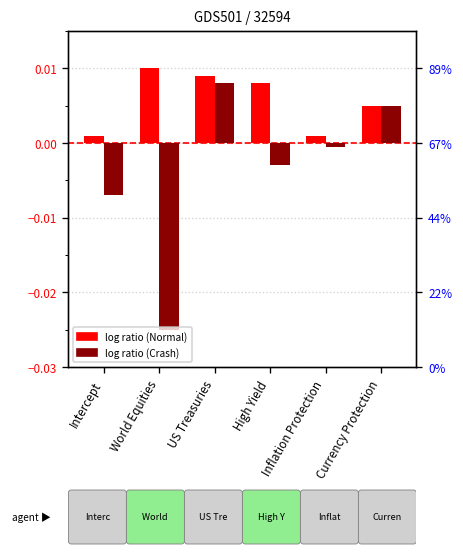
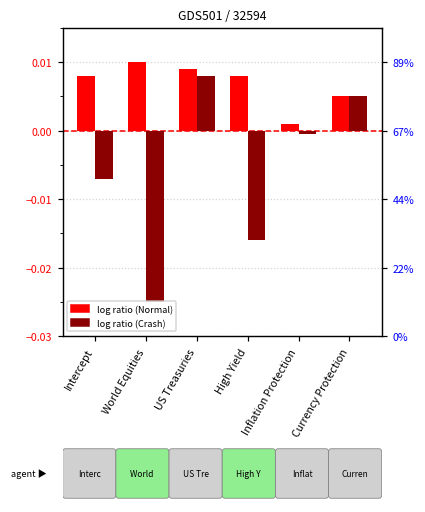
  {
    "log ratio (Normal)": {
-     "Intercept": 0.001,
+     "Intercept": 0.008,
      "World Equities": 0.010,
      "US Treasuries": 0.009,
      "High Yield": 0.008,
      "Inflation Protection": 0.001,
      "Currency Protection": 0.005
    },
    "log ratio (Crash)": {
      "Intercept": -0.007,
      "US Treasuries": 0.008,
-     "High Yield": -0.003,
+     "High Yield": -0.016,
      "Inflation Protection": -0.001,
      "Currency Protection": 0.005
    }
  }
